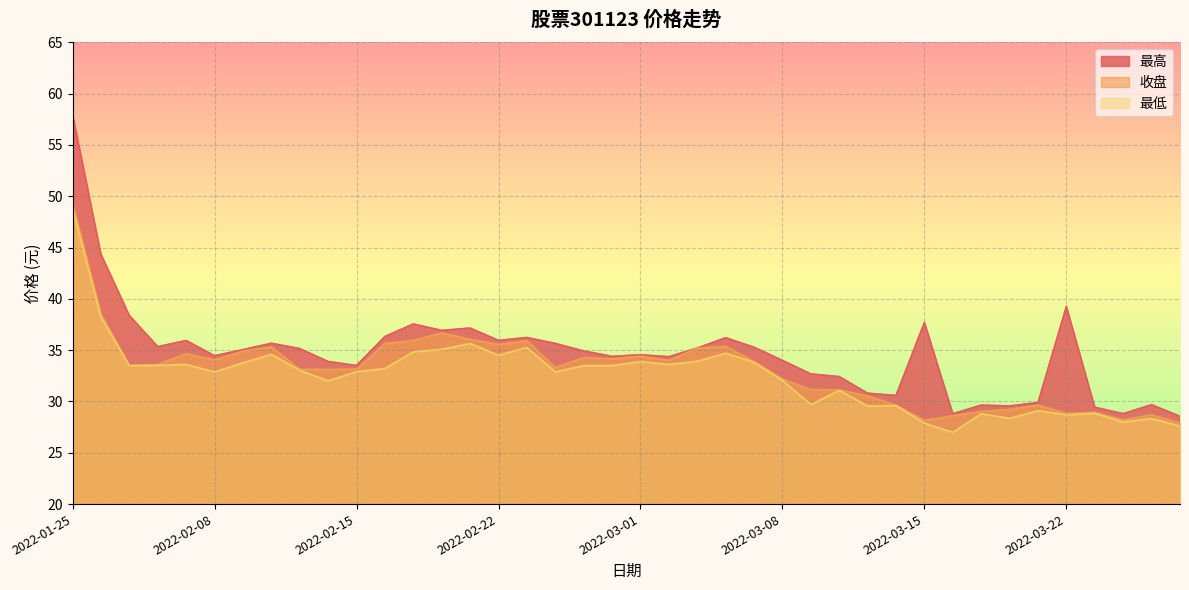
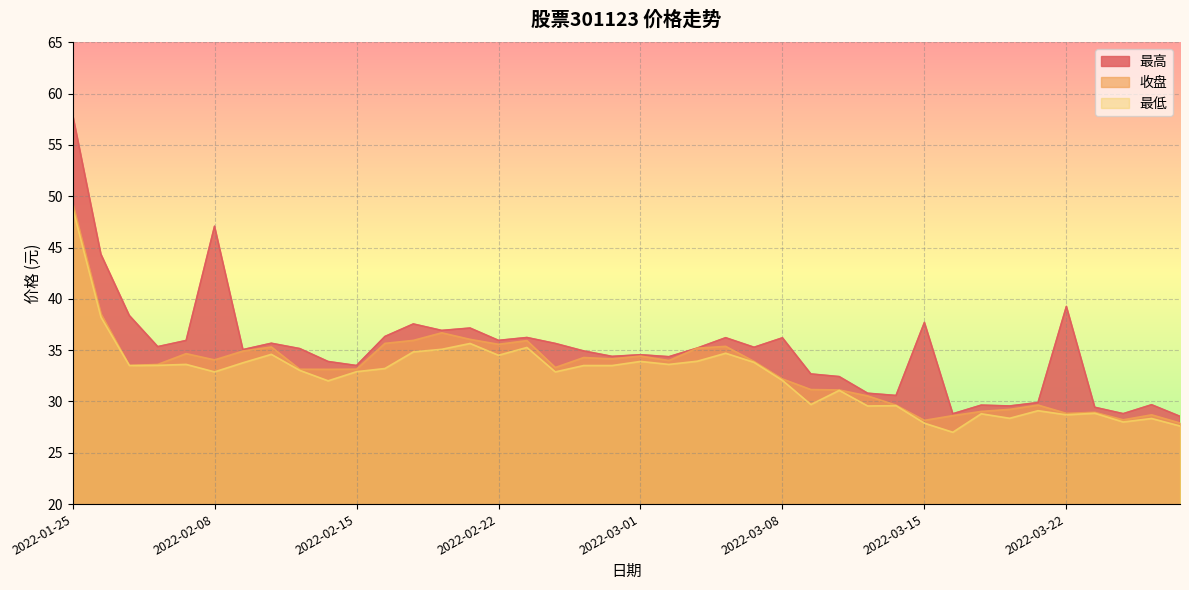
  {
    "最高": {
      "2022-01-25": 58.0,
-     "2022-02-08": 34.5,
+     "2022-02-08": 47.1,
      "2022-02-15": 33.5,
      "2022-02-22": 36.0,
-     "2022-03-08": 34.0,
+     "2022-03-08": 36.2,
      "2022-03-15": 37.7,
      "2022-03-22": 39.3
    }
  }
